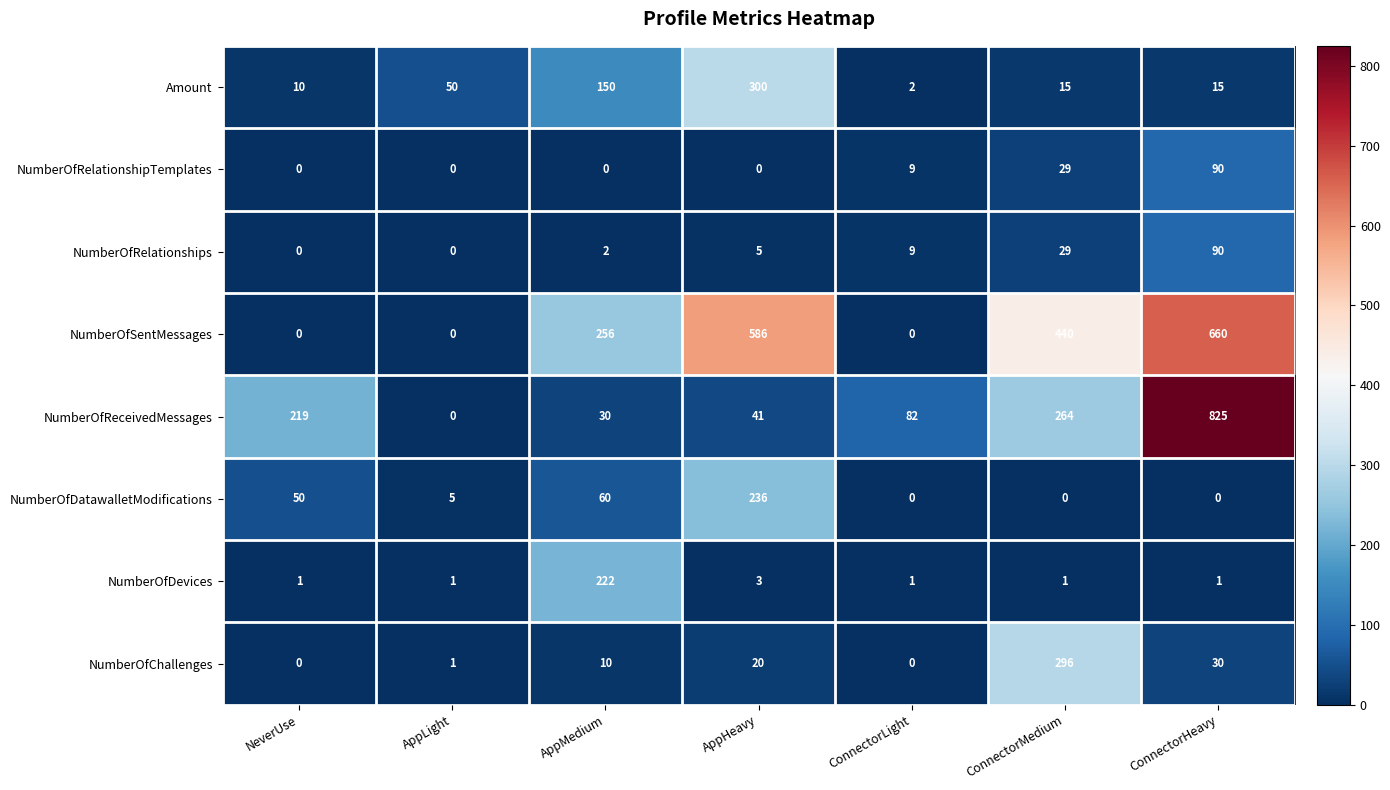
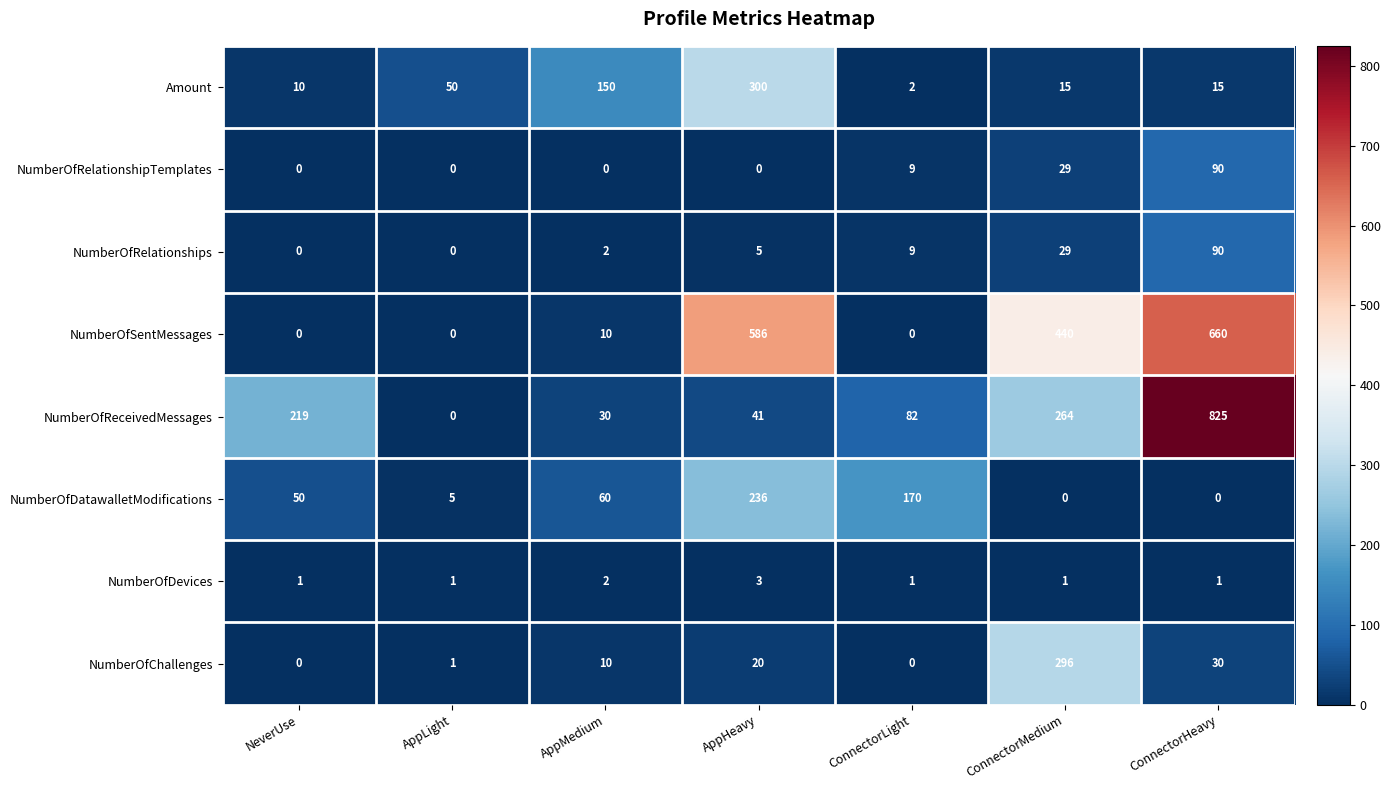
  {
    "Amount": {
      "NeverUse": 10,
      "AppLight": 50,
      "AppMedium": 150,
      "AppHeavy": 300,
      "ConnectorLight": 2,
      "ConnectorMedium": 15,
      "ConnectorHeavy": 15
    },
    "NumberOfRelationshipTemplates": {
      "NeverUse": 0,
      "AppLight": 0,
      "AppMedium": 0,
      "AppHeavy": 0,
      "ConnectorLight": 9,
      "ConnectorMedium": 29,
      "ConnectorHeavy": 90
    },
    "NumberOfRelationships": {
      "NeverUse": 0,
      "AppLight": 0,
      "AppMedium": 2,
      "AppHeavy": 5,
      "ConnectorLight": 9,
      "ConnectorMedium": 29,
      "ConnectorHeavy": 90
    },
    "NumberOfSentMessages": {
      "NeverUse": 0,
      "AppLight": 0,
-     "AppMedium": 256,
+     "AppMedium": 10,
      "AppHeavy": 586,
      "ConnectorLight": 0,
      "ConnectorHeavy": 660
    },
    "NumberOfReceivedMessages": {
      "NeverUse": 219,
      "AppLight": 0,
      "AppMedium": 30,
      "AppHeavy": 41,
      "ConnectorLight": 82,
      "ConnectorMedium": 264,
      "ConnectorHeavy": 825
    },
    "NumberOfDatawalletModifications": {
      "NeverUse": 50,
      "AppLight": 5,
      "AppMedium": 60,
      "AppHeavy": 236,
-     "ConnectorLight": 0,
+     "ConnectorLight": 170,
      "ConnectorMedium": 0,
      "ConnectorHeavy": 0
    },
    "NumberOfDevices": {
      "NeverUse": 1,
      "AppLight": 1,
-     "AppMedium": 222,
+     "AppMedium": 2,
      "AppHeavy": 3,
      "ConnectorLight": 1,
      "ConnectorMedium": 1,
      "ConnectorHeavy": 1
    },
    "NumberOfChallenges": {
      "NeverUse": 0,
      "AppLight": 1,
      "AppMedium": 10,
      "AppHeavy": 20,
      "ConnectorLight": 0,
      "ConnectorMedium": 296,
      "ConnectorHeavy": 30
    }
  }
